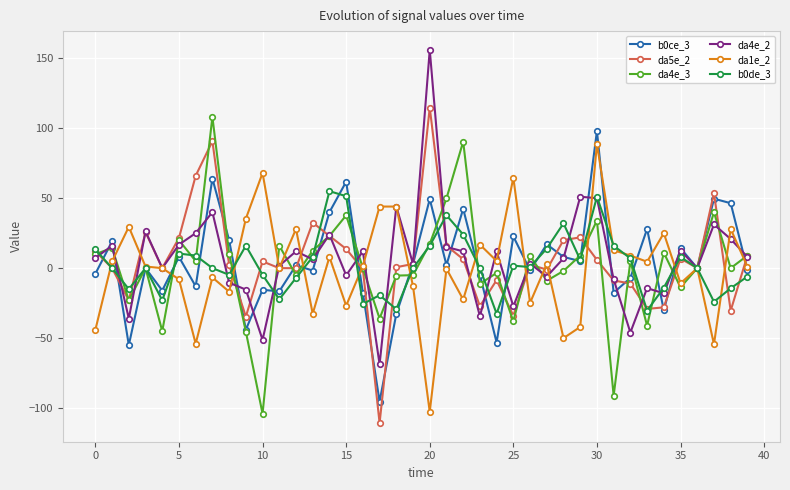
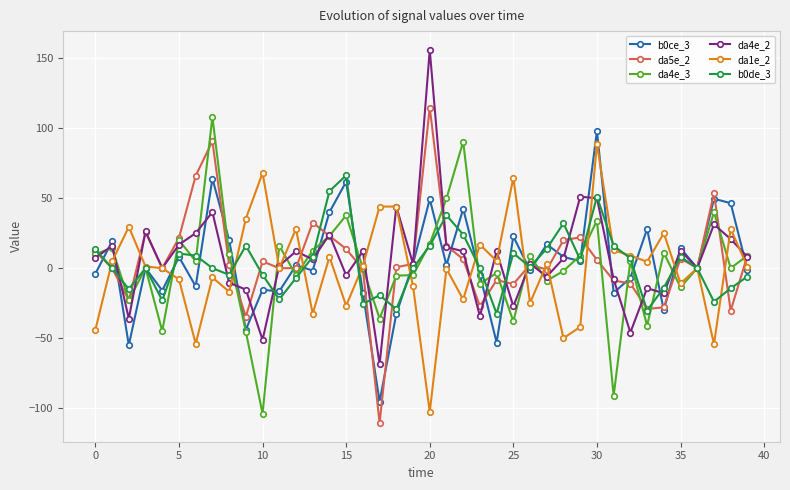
  {
    "b0ce_3": {
      "0": -4,
      "5": 8,
      "10": -16,
      "15": 62,
      "20": 49,
      "25": 23,
      "30": 98
    },
    "da5e_2": {
      "10": 5,
      "15": 14,
      "20": 115,
-     "25": -34,
+     "25": -11,
      "30": 6
    },
    "da4e_3": {
      "0": 10,
      "10": -104,
      "15": 38,
      "25": -38,
      "30": 34,
      "35": -14
    },
    "da4e_2": {
      "0": 7,
      "5": 17,
      "10": -51,
      "15": -5,
      "20": 156,
      "25": -27
    },
    "da1e_2": {
      "0": -44,
      "5": -8,
      "10": 68,
      "15": -27,
      "20": -103,
      "25": 65,
      "30": 89,
      "35": -11
    },
    "b0de_3": {
      "5": 10,
      "10": -5,
-     "15": 51,
-     "25": 2
+     "15": 66,
+     "25": 11
    }
  }
